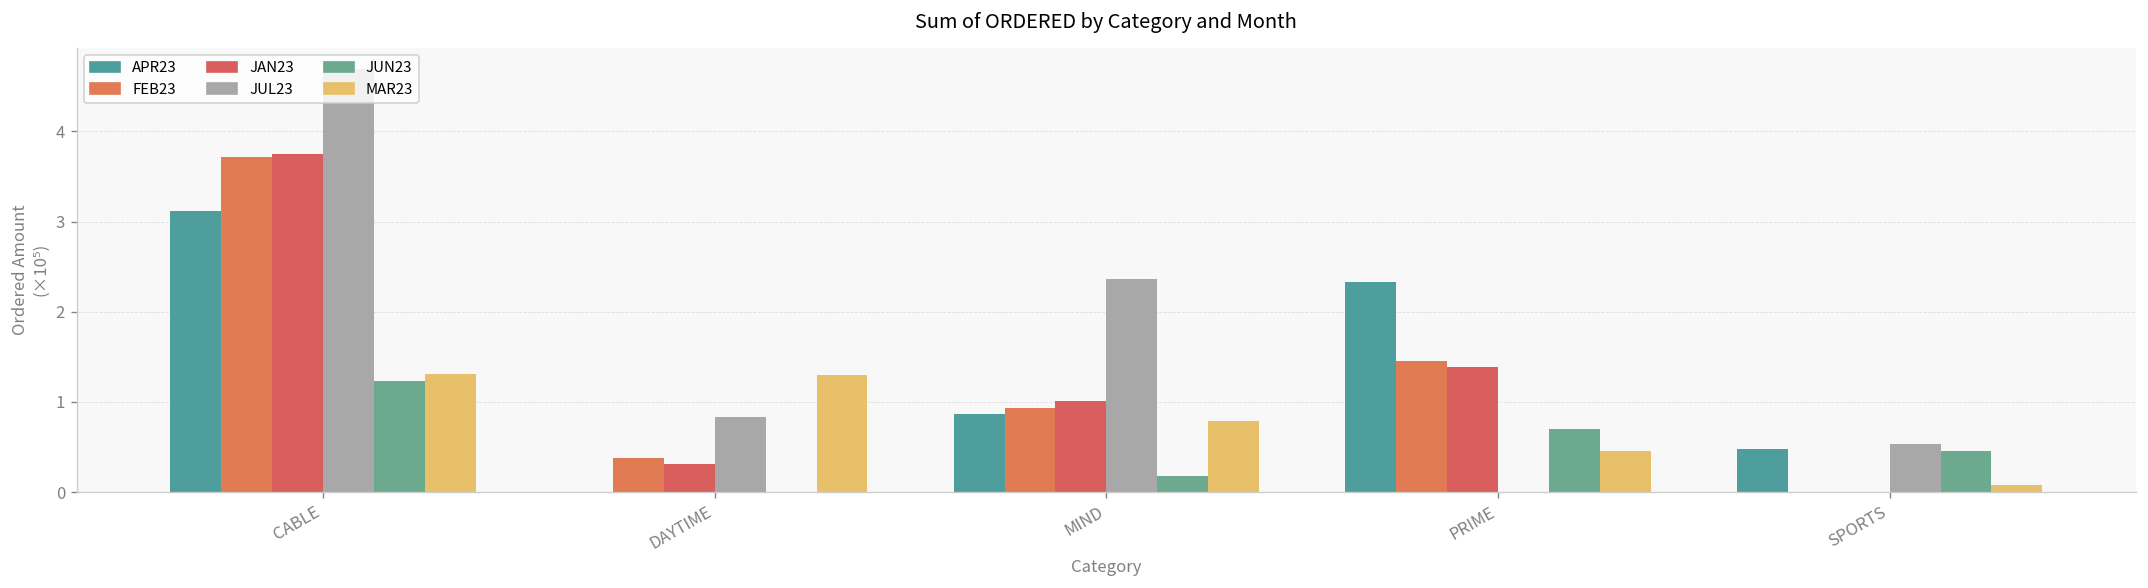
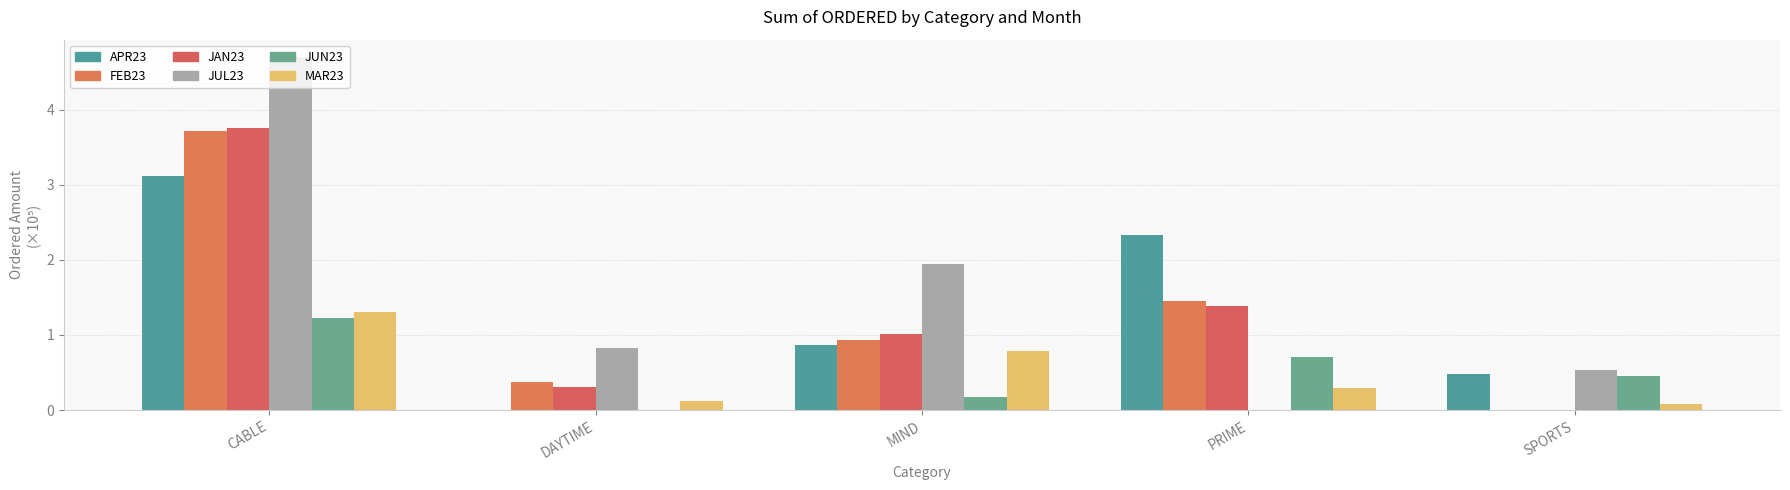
  {
    "JUL23": {
      "DAYTIME": 0.8,
-     "MIND": 2.4,
+     "MIND": 1.9,
      "PRIME": 0.0,
      "SPORTS": 0.5
    },
    "MAR23": {
      "CABLE": 1.3,
-     "DAYTIME": 1.3,
+     "DAYTIME": 0.1,
      "MIND": 0.8,
-     "PRIME": 0.5,
+     "PRIME": 0.3,
      "SPORTS": 0.1
    }
  }
